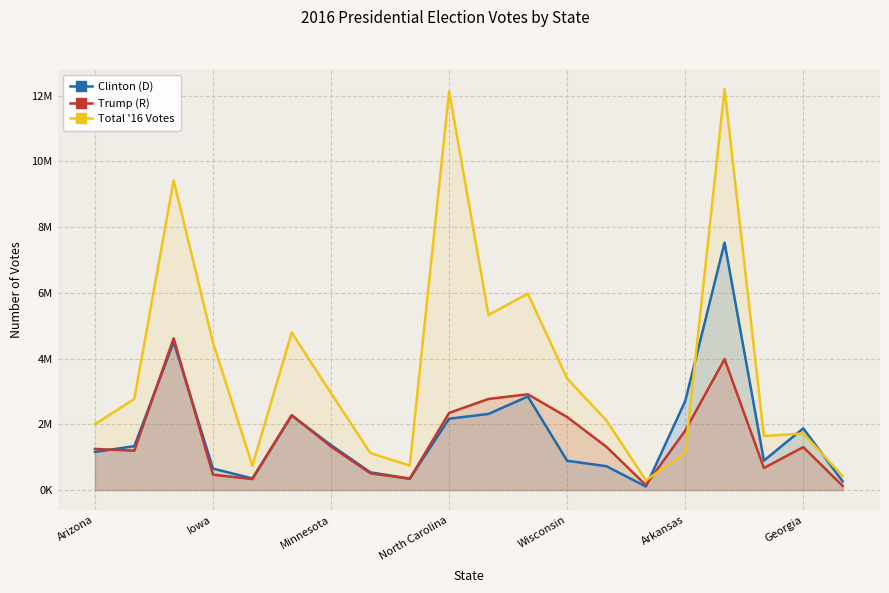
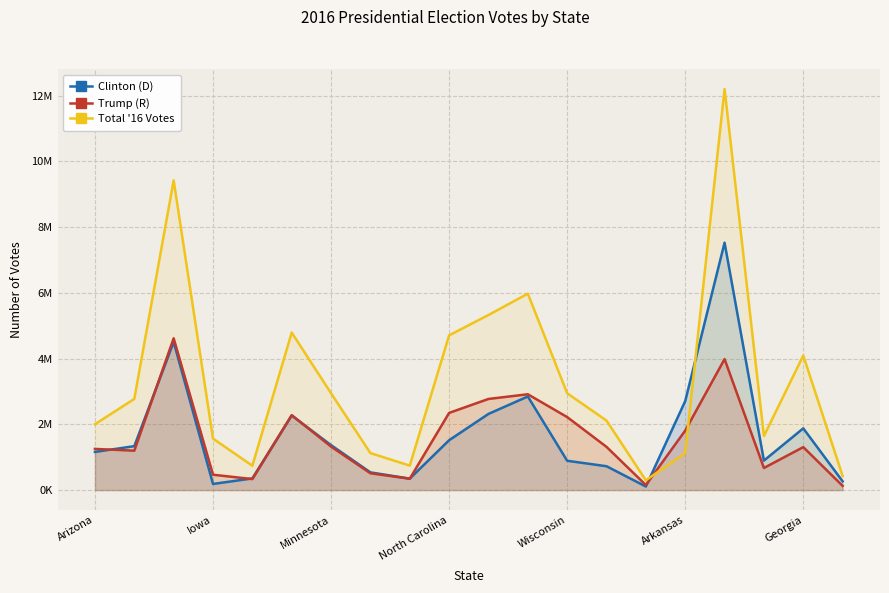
  {
    "Clinton (D)": {
      "Arizona": 1200000,
-     "Iowa": 700000,
-     "North Carolina": 2200000,
+     "Iowa": 200000,
+     "North Carolina": 1500000,
      "Wisconsin": 900000,
      "Arkansas": 2700000,
      "Georgia": 1900000
    },
    "Trump (R)": {
      "Arizona": 1300000,
      "Iowa": 500000,
      "North Carolina": 2300000,
      "Wisconsin": 2200000,
      "Arkansas": 1800000,
      "Georgia": 1300000
    },
    "Total '16 Votes": {
      "Arizona": 2000000,
-     "Iowa": 4500000,
+     "Iowa": 1600000,
      "Minnesota": 2900000,
-     "North Carolina": 12100000,
-     "Wisconsin": 3400000,
+     "North Carolina": 4700000,
+     "Wisconsin": 2900000,
      "Arkansas": 1100000,
-     "Georgia": 1700000
+     "Georgia": 4100000
    }
  }
